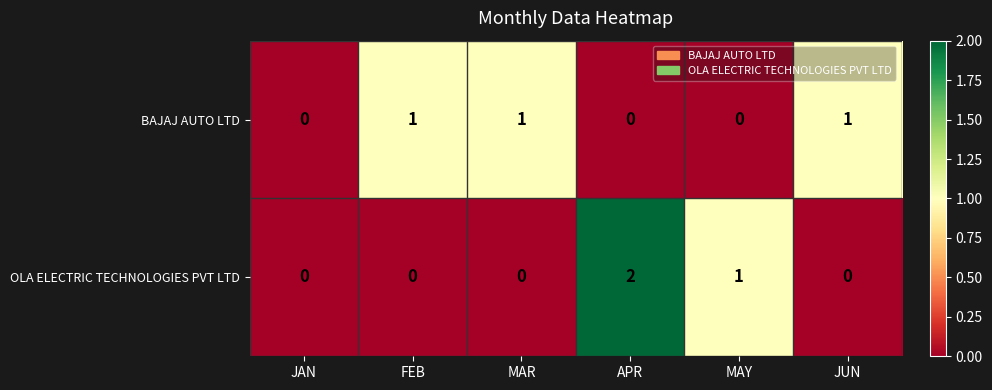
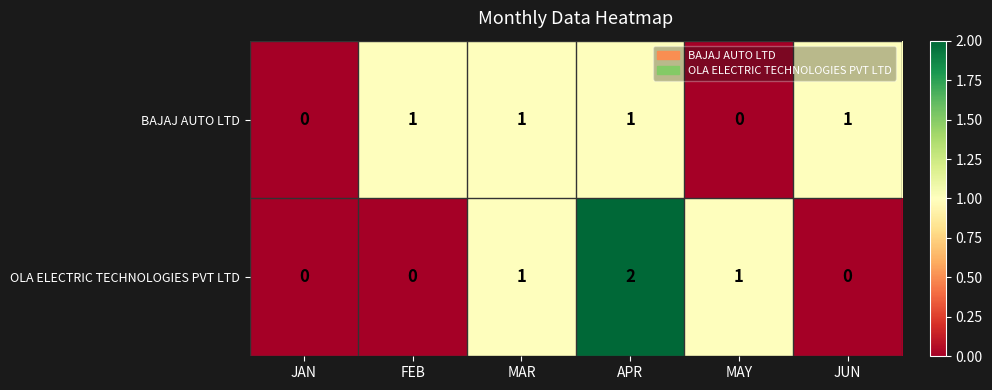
  {
    "BAJAJ AUTO LTD": {
      "JAN": 0,
      "FEB": 1,
      "MAR": 1,
-     "APR": 0,
+     "APR": 1,
      "MAY": 0,
      "JUN": 1
    },
    "OLA ELECTRIC TECHNOLOGIES PVT LTD": {
      "JAN": 0,
      "FEB": 0,
-     "MAR": 0,
+     "MAR": 1,
      "APR": 2,
      "MAY": 1,
      "JUN": 0
    }
  }
